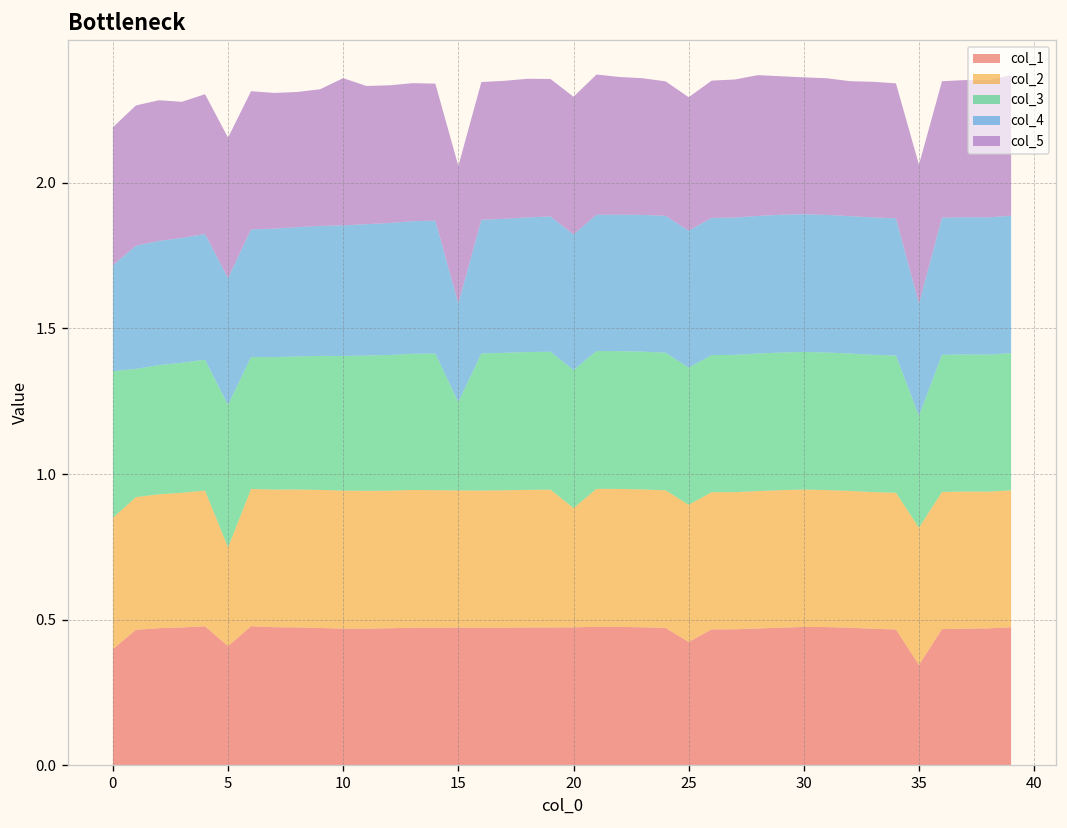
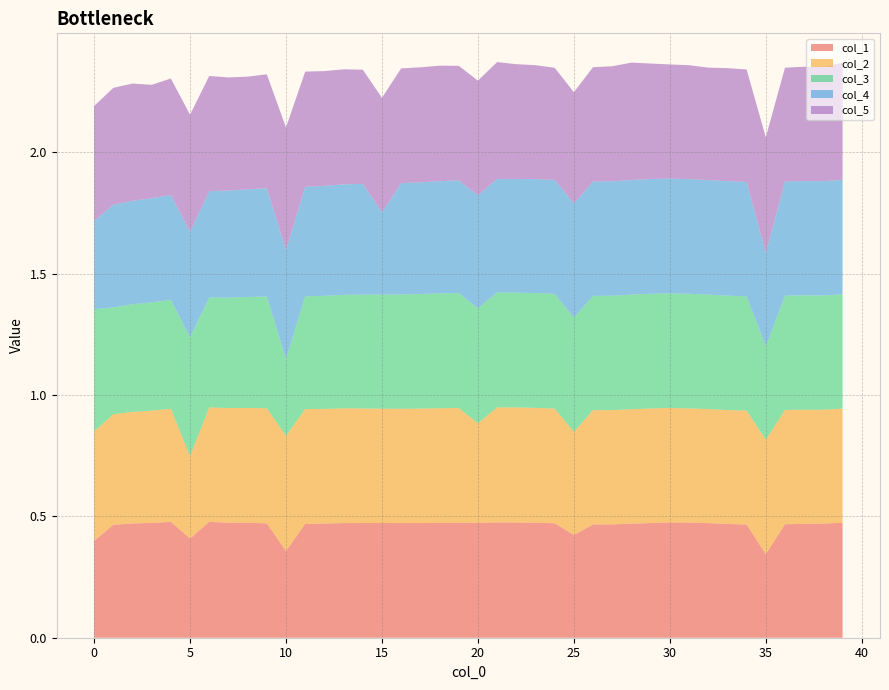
  {
    "col_1": {
      "0": 0.40,
      "5": 0.41,
-     "10": 0.47,
+     "10": 0.36,
      "15": 0.47,
      "20": 0.47,
      "25": 0.42,
      "30": 0.47,
      "35": 0.34
    },
    "col_2": {
      "0": 0.45,
      "5": 0.34,
      "10": 0.47,
      "15": 0.47,
      "20": 0.41,
-     "25": 0.47,
+     "25": 0.43,
      "30": 0.47,
      "35": 0.47
    },
    "col_3": {
      "0": 0.50,
      "5": 0.49,
-     "10": 0.46,
-     "15": 0.30,
+     "10": 0.32,
+     "15": 0.47,
      "20": 0.47,
      "25": 0.47,
      "30": 0.47,
      "35": 0.38
    },
    "col_4": {
      "0": 0.36,
      "5": 0.44,
      "10": 0.45,
      "15": 0.34,
      "20": 0.47,
      "25": 0.47,
      "30": 0.47,
      "35": 0.39
    },
    "col_5": {
      "0": 0.47,
      "5": 0.48,
      "10": 0.51,
      "15": 0.47,
      "20": 0.47,
      "25": 0.46,
      "30": 0.47,
      "35": 0.48
    }
  }
